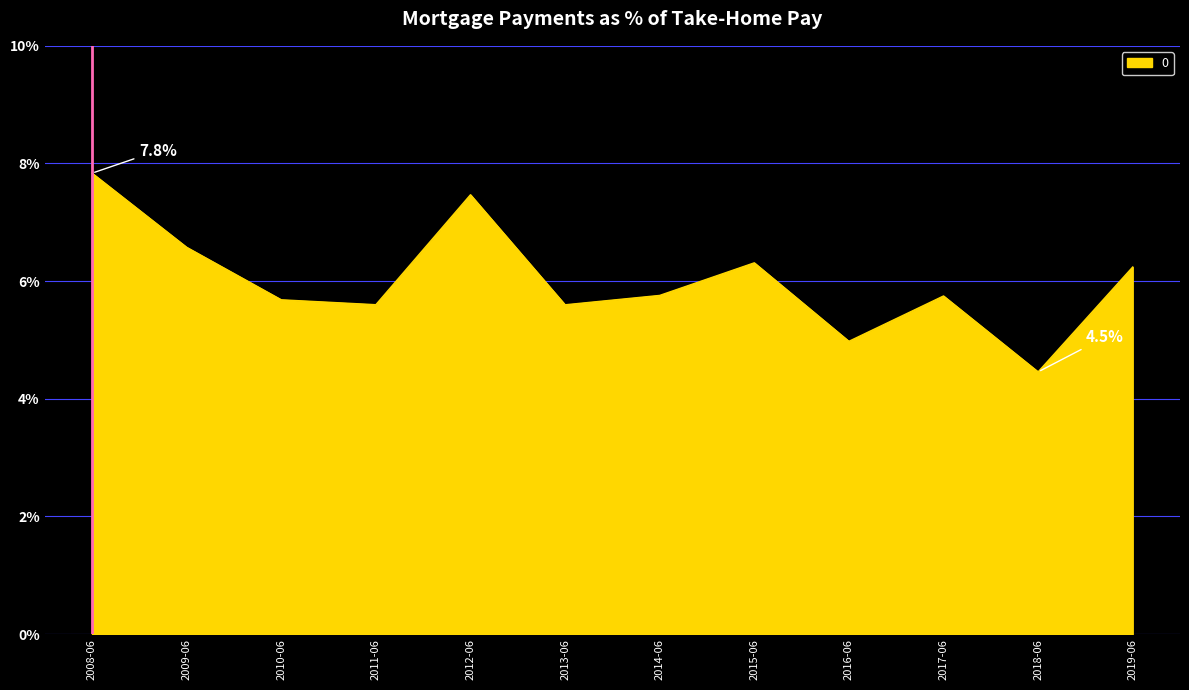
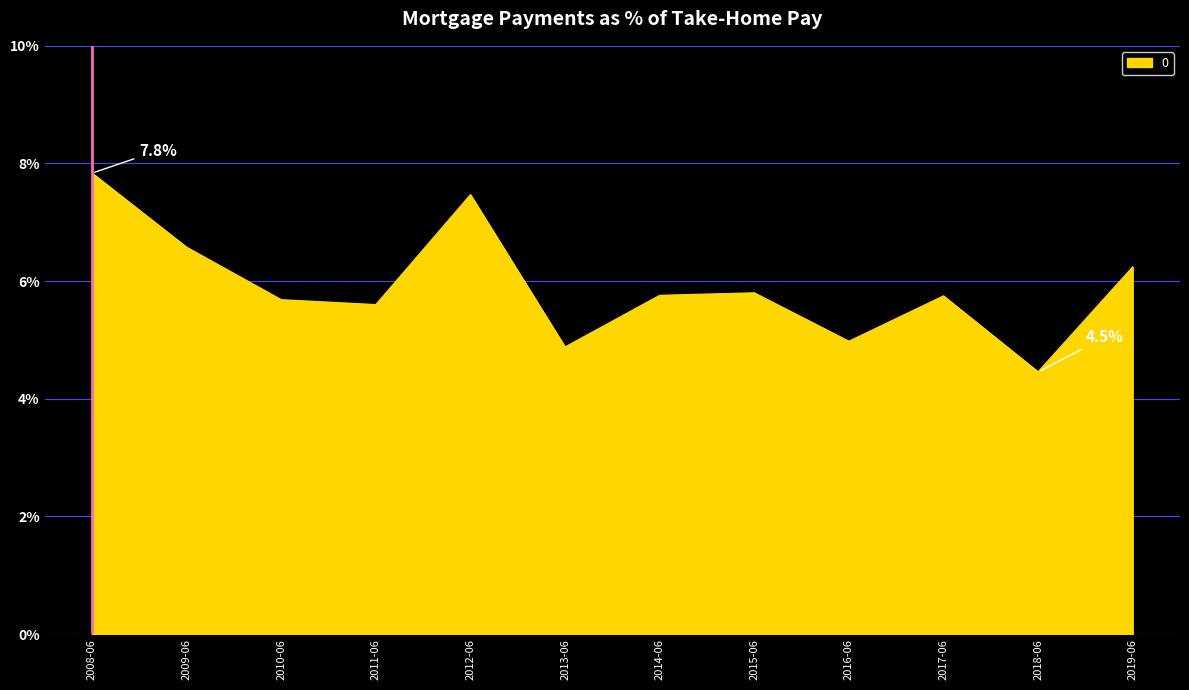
  {
    "2009-06": "6.6%",
    "2010-06": "5.7%",
    "2011-06": "5.6%",
    "2012-06": "7.5%",
-   "2013-06": "5.6%",
+   "2013-06": "4.9%",
    "2014-06": "5.8%",
-   "2015-06": "6.3%",
+   "2015-06": "5.8%",
    "2016-06": "5.0%",
    "2017-06": "5.7%",
    "2019-06": "6.2%"
  }
